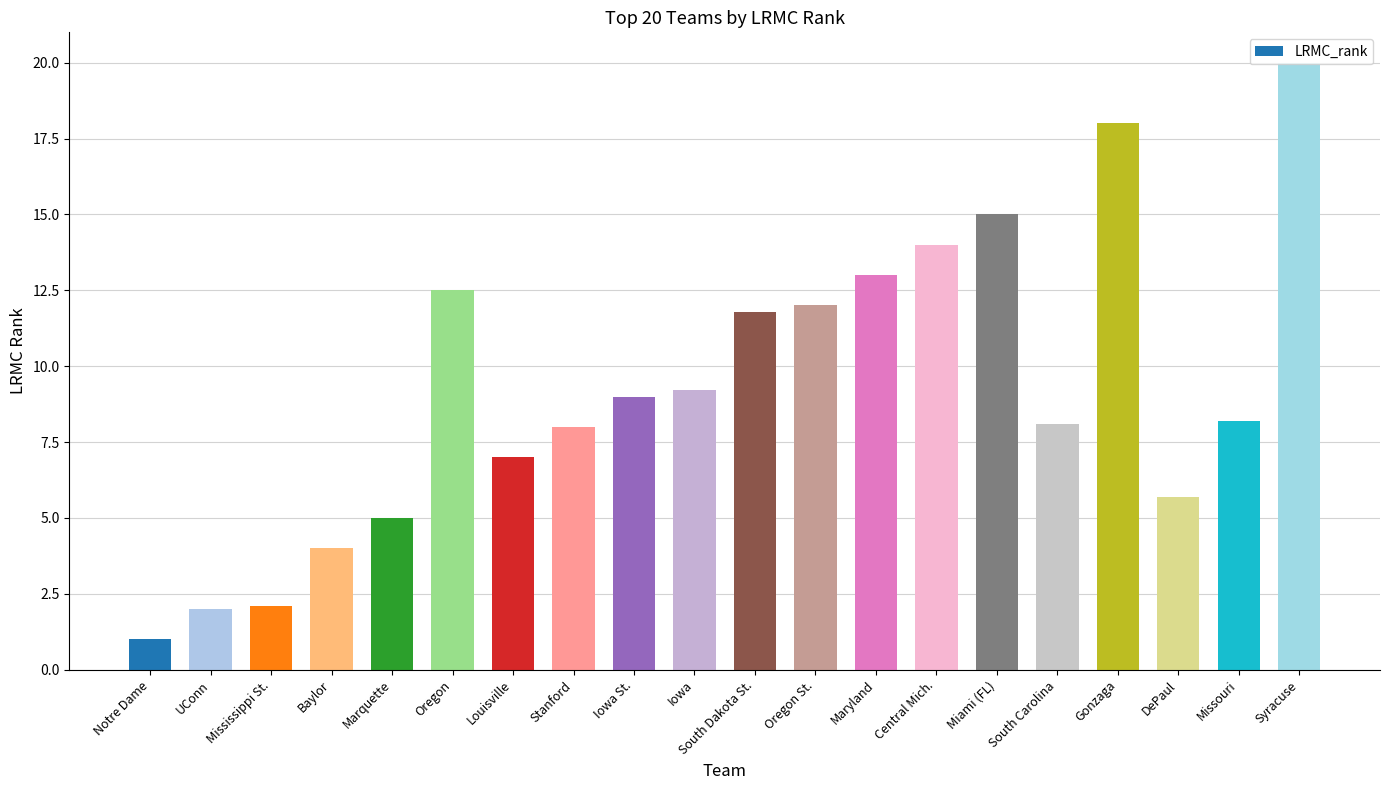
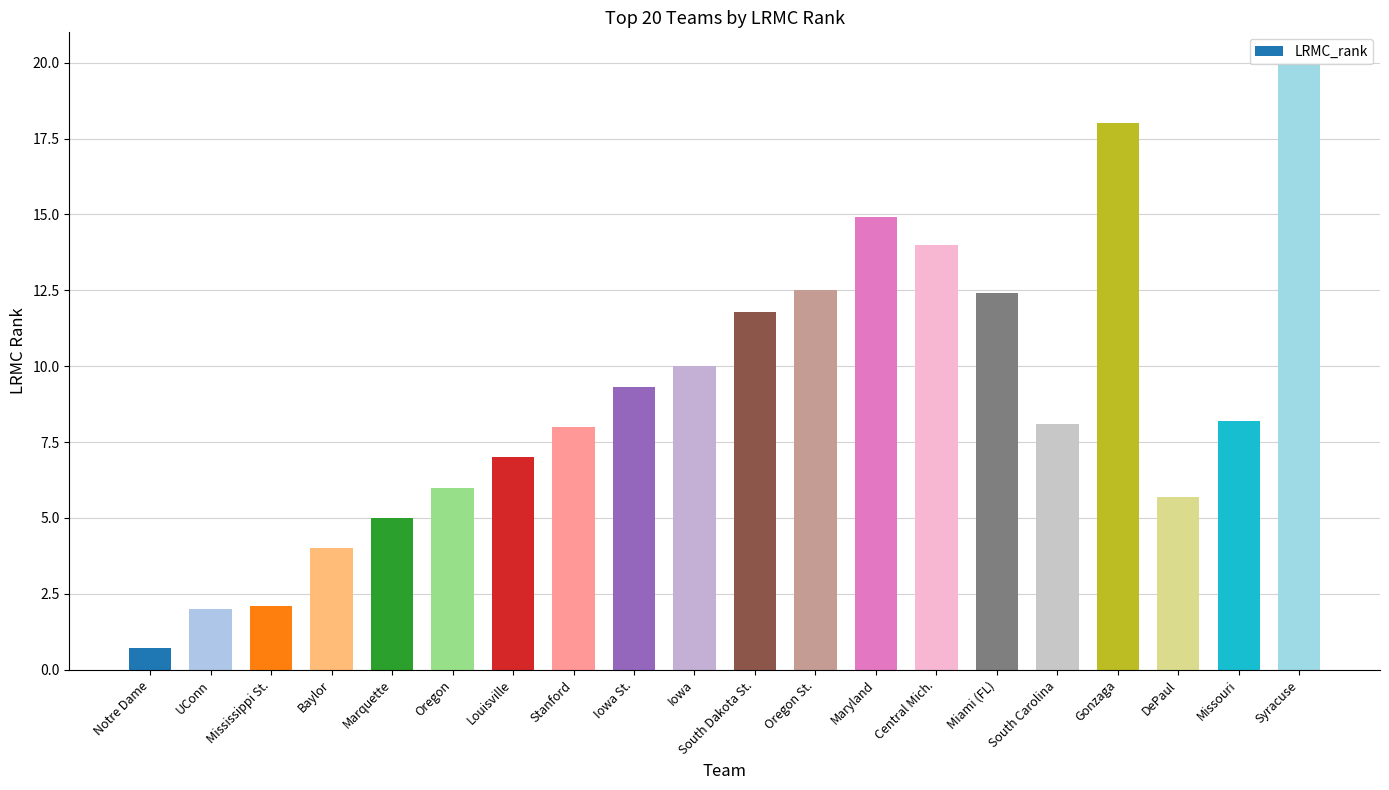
  {
-   "Notre Dame": 1.0,
+   "Notre Dame": 0.7,
    "UConn": 2.0,
    "Mississippi St.": 2.1,
    "Baylor": 4.0,
    "Marquette": 5.0,
-   "Oregon": 12.5,
+   "Oregon": 6.0,
    "Louisville": 7.0,
    "Stanford": 8.0,
-   "Iowa St.": 9.0,
-   "Iowa": 9.2,
+   "Iowa St.": 9.3,
+   "Iowa": 10.0,
    "South Dakota St.": 11.8,
-   "Oregon St.": 12.0,
-   "Maryland": 13.0,
+   "Oregon St.": 12.5,
+   "Maryland": 14.9,
    "Central Mich.": 14.0,
-   "Miami (FL)": 15.0,
+   "Miami (FL)": 12.4,
    "South Carolina": 8.1,
    "Gonzaga": 18.0,
    "DePaul": 5.7,
    "Missouri": 8.2
  }
